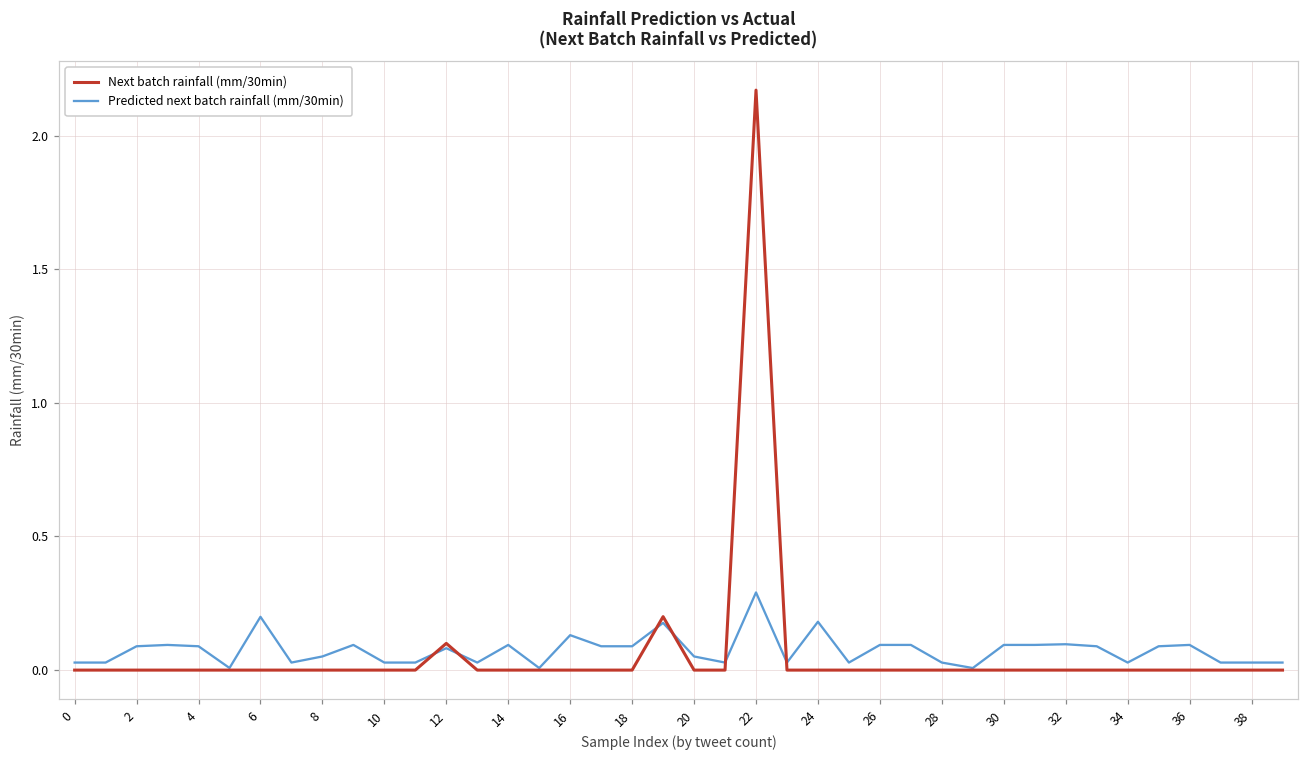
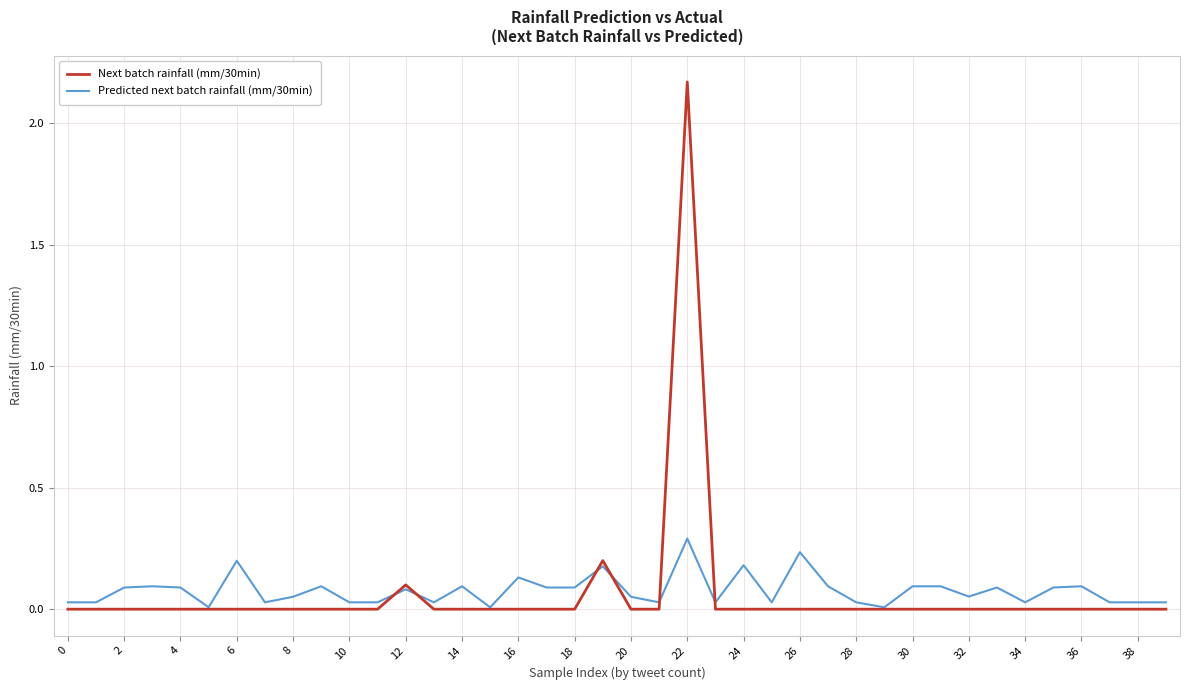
  {
    "Next batch rainfall (mm/30min)": {
      "0": 0.00,
      "2": 0.00,
      "4": 0.00,
      "6": 0.00,
      "8": 0.00,
      "10": 0.00,
      "12": 0.10,
      "14": 0.00,
      "16": 0.00,
      "18": 0.00,
      "20": 0.00,
      "22": 2.17,
      "24": 0.00,
      "26": 0.00,
      "28": 0.00,
      "30": 0.00,
      "32": 0.00,
      "34": 0.00,
      "36": 0.00,
      "38": 0.00
    },
    "Predicted next batch rainfall (mm/30min)": {
      "0": 0.03,
      "2": 0.09,
      "4": 0.09,
      "6": 0.20,
      "8": 0.05,
      "10": 0.03,
      "12": 0.08,
      "14": 0.09,
      "16": 0.13,
      "18": 0.09,
      "20": 0.05,
      "22": 0.29,
      "24": 0.18,
-     "26": 0.09,
+     "26": 0.23,
      "28": 0.03,
      "30": 0.09,
-     "32": 0.10,
+     "32": 0.05,
      "34": 0.03,
      "36": 0.09,
      "38": 0.03
    }
  }
